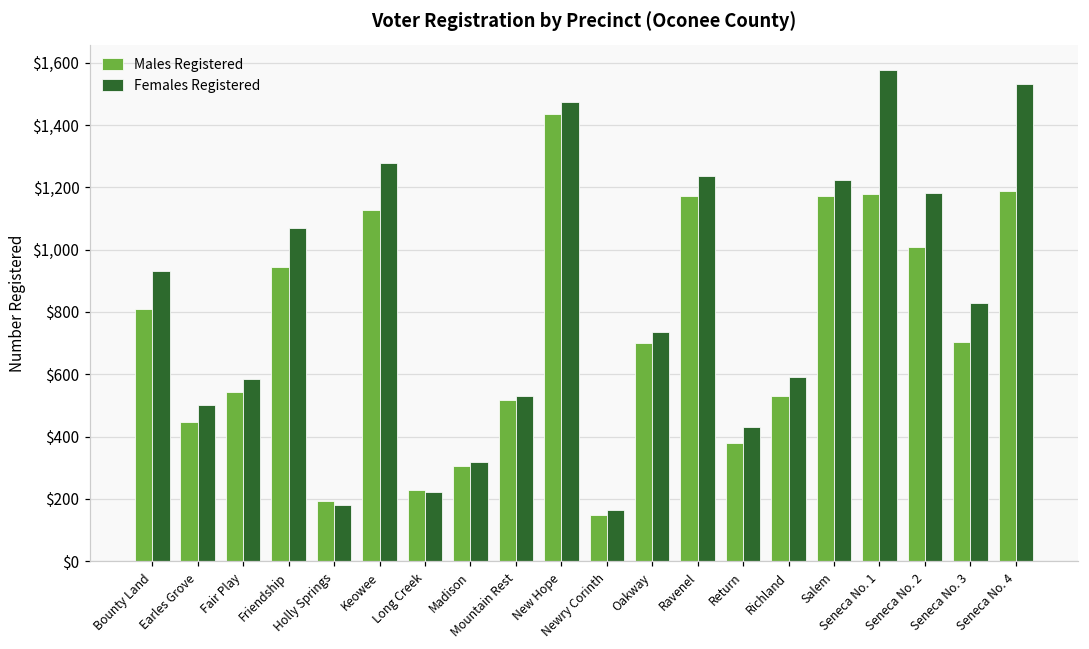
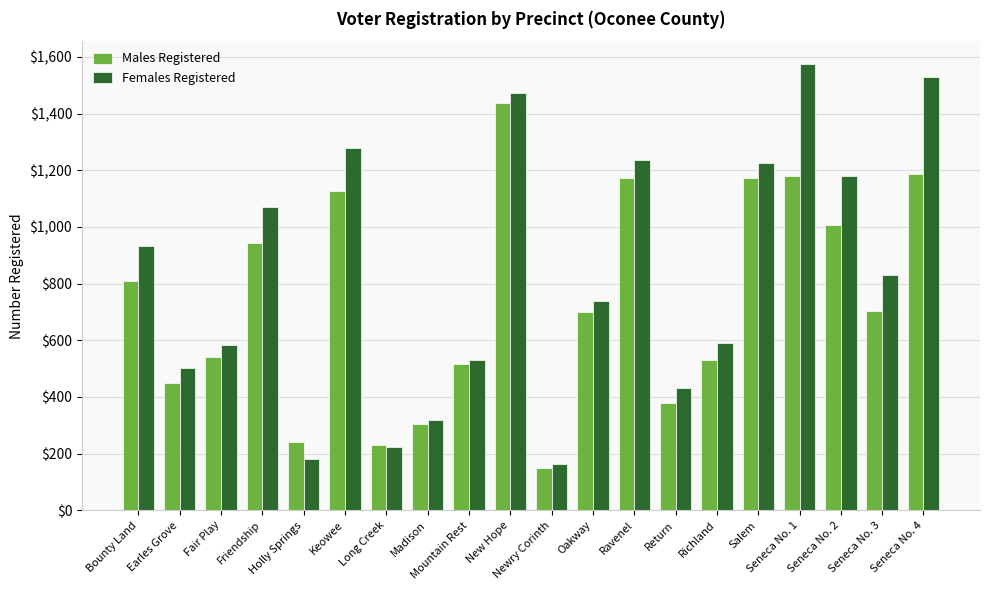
  {
    "Males Registered": {
      "Bounty Land": "$810",
      "Earles Grove": "$450",
      "Fair Play": "$540",
      "Friendship": "$950",
-     "Holly Springs": "$190",
+     "Holly Springs": "$240",
      "Keowee": "$1,130",
      "Long Creek": "$230",
      "Madison": "$310",
      "Mountain Rest": "$520",
      "New Hope": "$1,440",
      "Newry Corinth": "$150",
      "Oakway": "$700",
      "Ravenel": "$1,170",
      "Return": "$380",
      "Richland": "$530",
      "Salem": "$1,170",
      "Seneca No. 1": "$1,180",
      "Seneca No. 2": "$1,010",
      "Seneca No. 3": "$700",
      "Seneca No. 4": "$1,190"
    },
    "Females Registered": {
      "Bounty Land": "$930",
      "Earles Grove": "$500",
      "Fair Play": "$590",
      "Friendship": "$1,070",
      "Holly Springs": "$180",
      "Keowee": "$1,280",
      "Long Creek": "$220",
      "Madison": "$320",
      "Mountain Rest": "$530",
      "New Hope": "$1,470",
      "Newry Corinth": "$160",
      "Oakway": "$740",
      "Ravenel": "$1,240",
      "Return": "$430",
      "Richland": "$590",
      "Salem": "$1,230",
      "Seneca No. 1": "$1,580",
      "Seneca No. 2": "$1,180",
      "Seneca No. 3": "$830",
      "Seneca No. 4": "$1,530"
    }
  }
